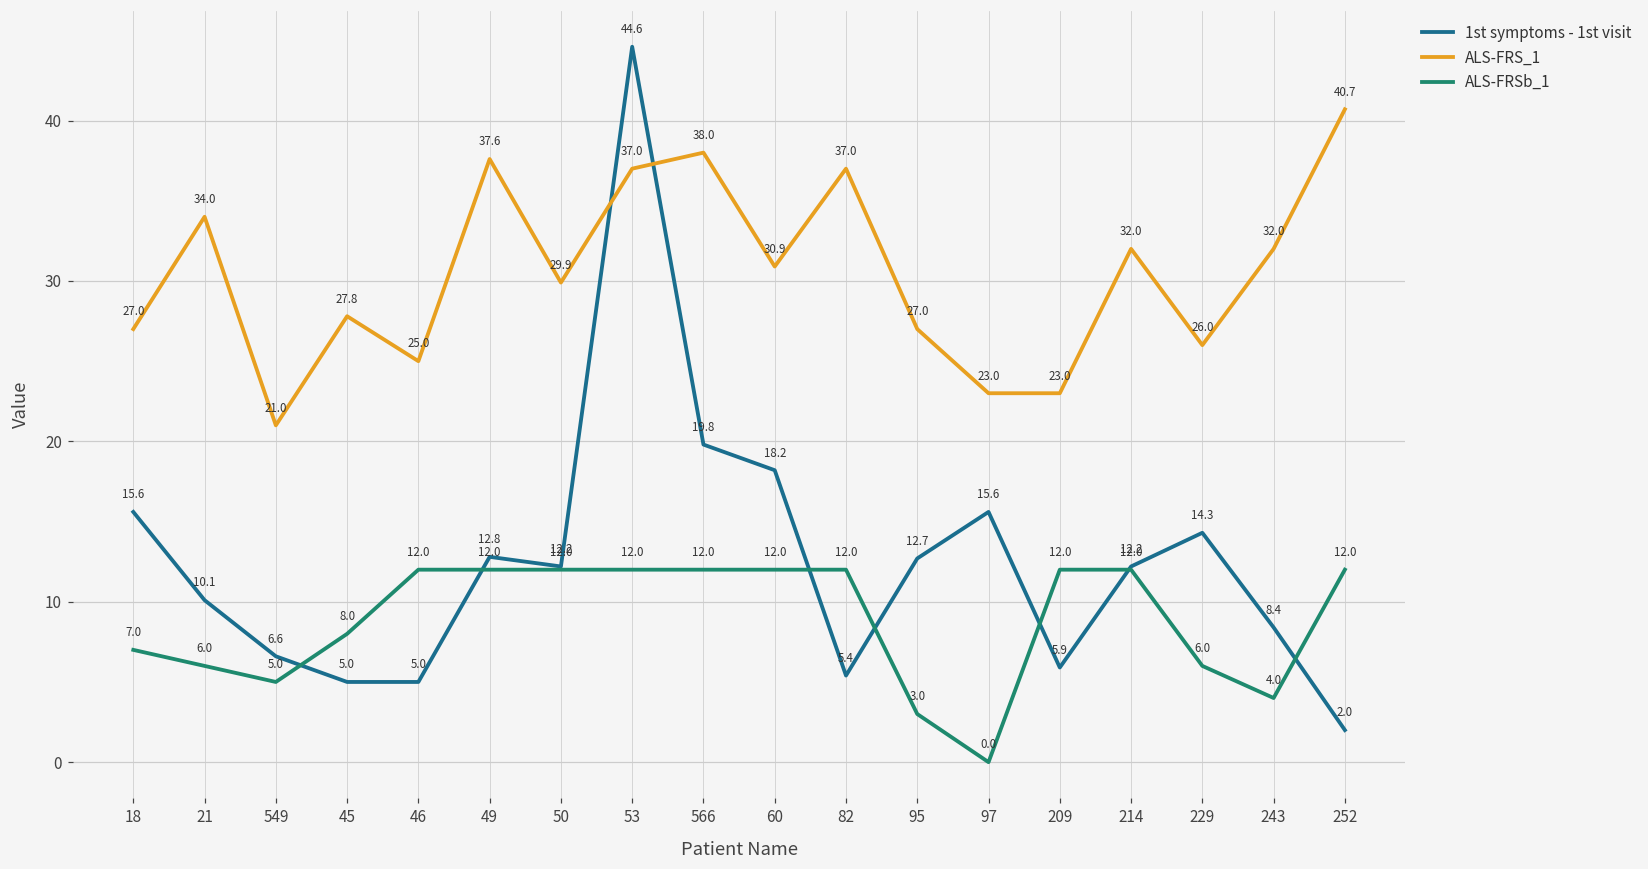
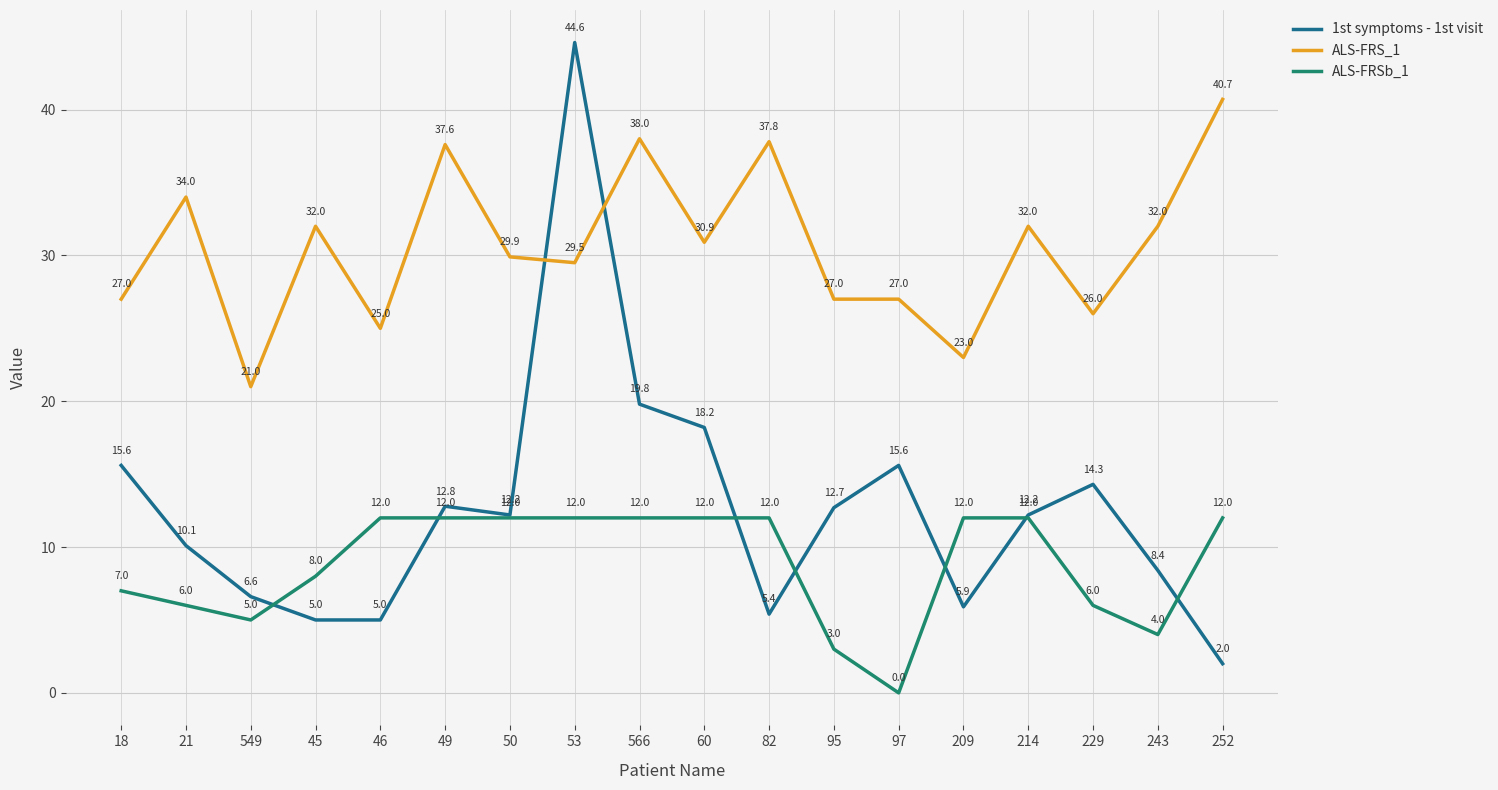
  {
    "ALS-FRS_1": {
      "18": 27.0,
      "21": 34.0,
      "549": 21.0,
-     "45": 27.8,
+     "45": 32.0,
      "46": 25.0,
      "49": 37.6,
      "50": 29.9,
-     "53": 37.0,
+     "53": 29.5,
      "566": 38.0,
      "60": 30.9,
-     "82": 37.0,
+     "82": 37.8,
      "95": 27.0,
-     "97": 23.0,
+     "97": 27.0,
      "209": 23.0,
      "214": 32.0,
      "229": 26.0,
      "243": 32.0,
      "252": 40.7
    }
  }
